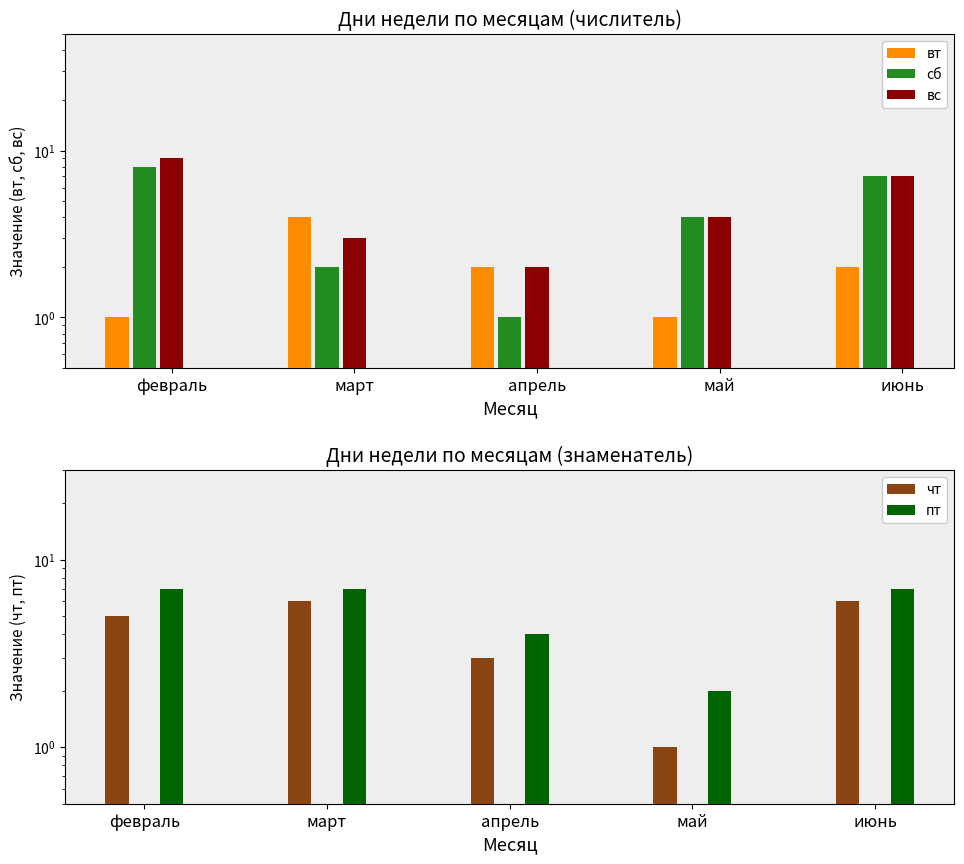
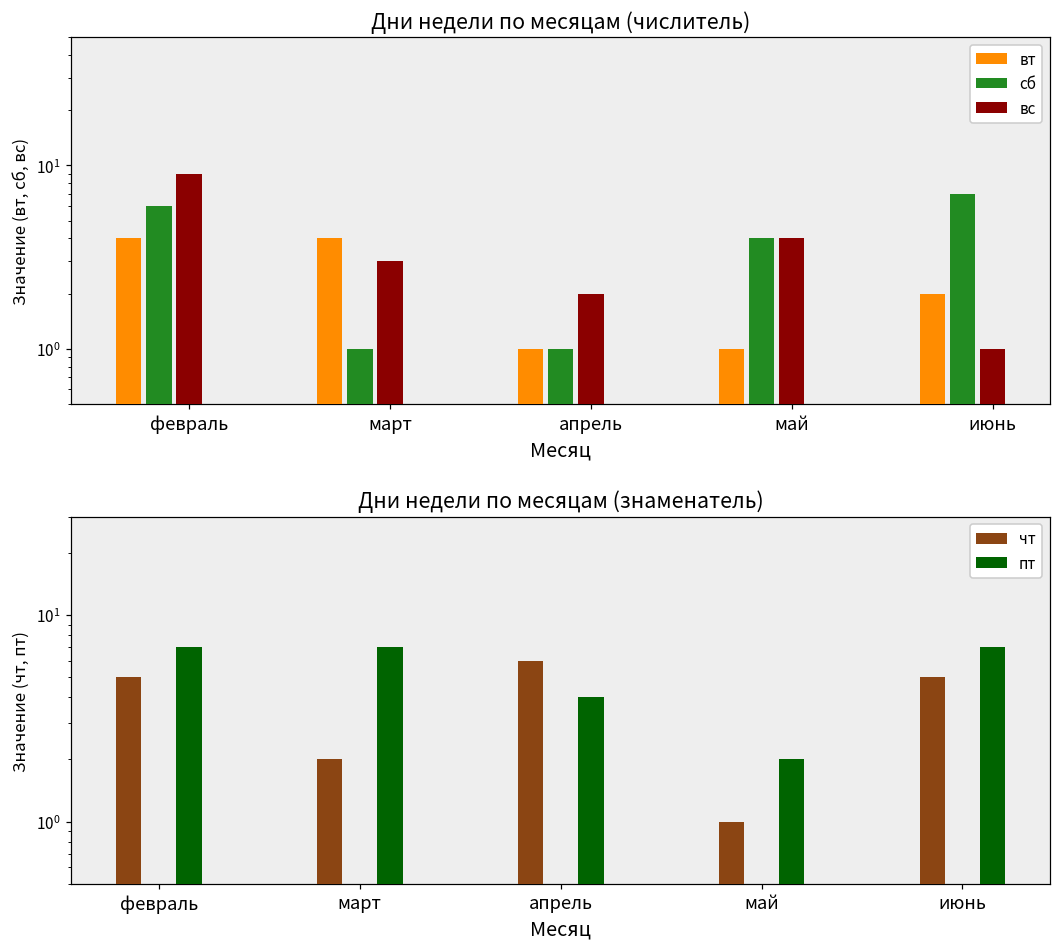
  {
    "Дни недели по месяцам (числитель)": {
      "вт": {
-       "февраль": 1,
+       "февраль": 4,
        "март": 4,
-       "апрель": 2,
+       "апрель": 1,
        "май": 1,
        "июнь": 2
      },
      "сб": {
-       "февраль": 8,
-       "март": 2,
+       "февраль": 6,
+       "март": 1,
        "апрель": 1,
        "май": 4,
        "июнь": 7
      },
      "вс": {
        "февраль": 9,
        "март": 3,
        "апрель": 2,
        "май": 4,
-       "июнь": 7
+       "июнь": 1
      }
    },
    "Дни недели по месяцам (знаменатель)": {
      "чт": {
        "февраль": 5,
-       "март": 6,
-       "апрель": 3,
+       "март": 2,
+       "апрель": 6,
        "май": 1,
-       "июнь": 6
+       "июнь": 5
      },
      "пт": {
        "февраль": 7,
        "март": 7,
        "апрель": 4,
        "май": 2,
        "июнь": 7
      }
    }
  }
